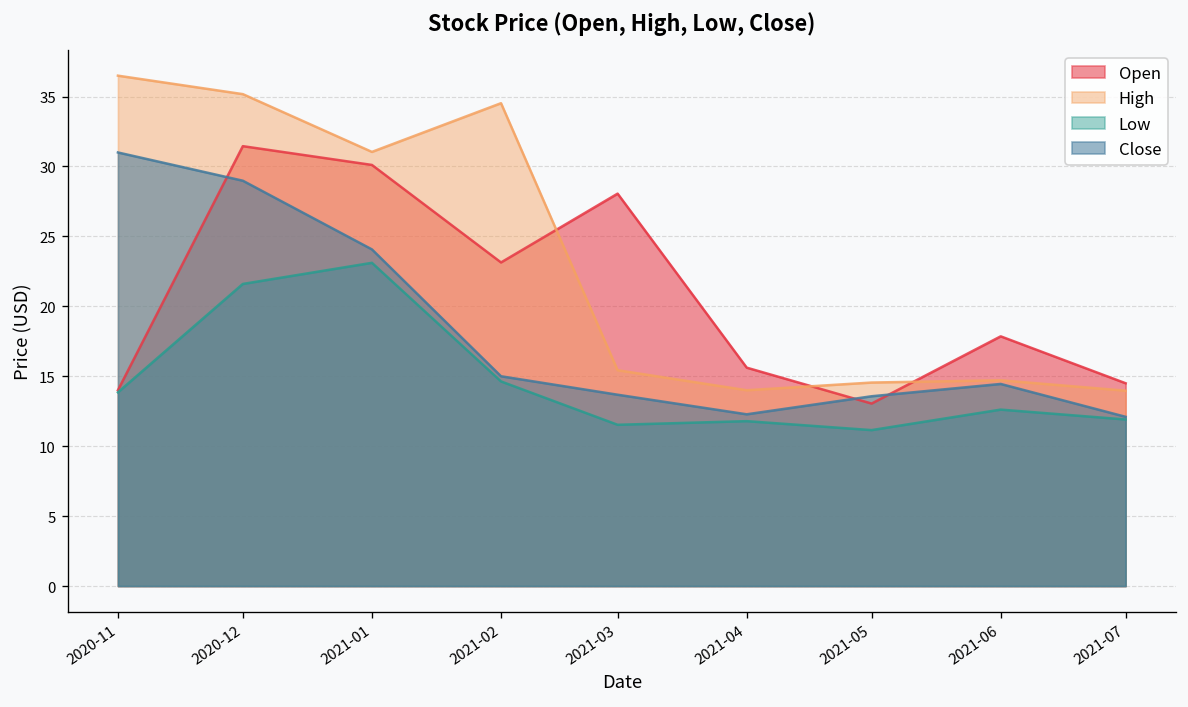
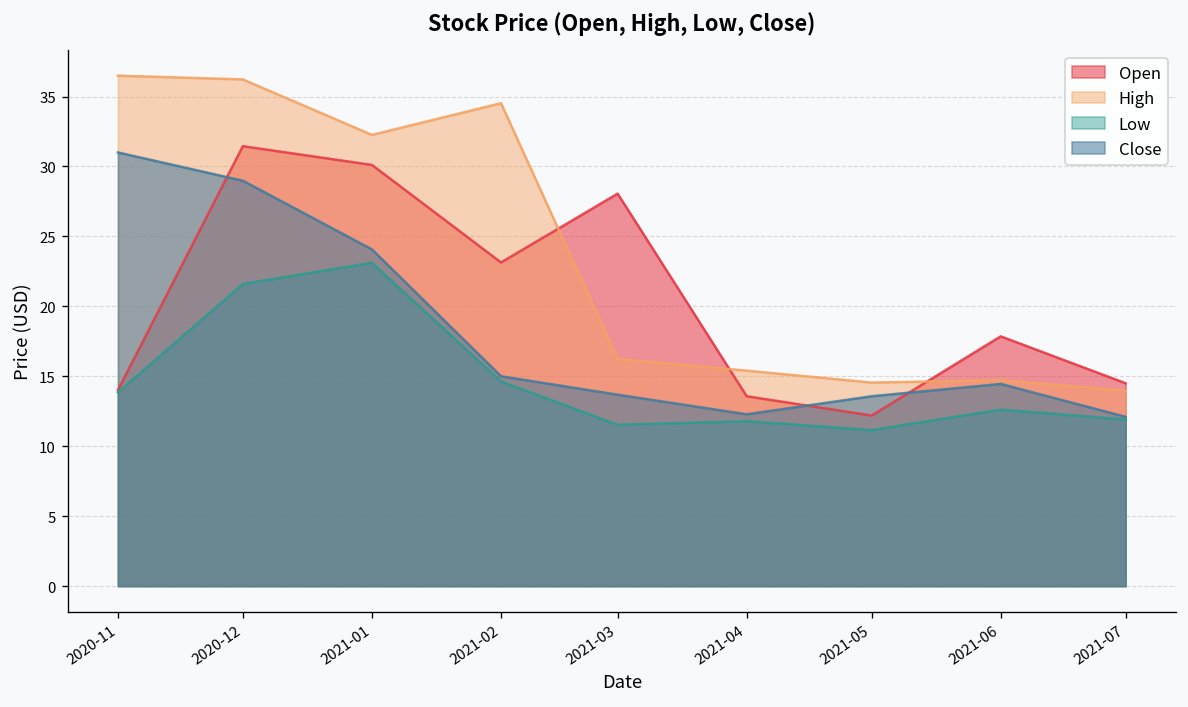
  {
    "Open": {
      "2020-12": 31.5,
      "2021-01": 30.1,
      "2021-02": 23.1,
      "2021-03": 28.1,
-     "2021-04": 15.6,
-     "2021-05": 13.0,
+     "2021-04": 13.6,
+     "2021-05": 12.2,
      "2021-06": 17.9,
      "2021-07": 14.5
    },
    "High": {
      "2020-11": 36.5,
-     "2020-12": 35.2,
-     "2021-01": 31.0,
+     "2020-12": 36.2,
+     "2021-01": 32.3,
      "2021-02": 34.5,
-     "2021-03": 15.4,
-     "2021-04": 14.0,
+     "2021-03": 16.2,
+     "2021-04": 15.4,
      "2021-05": 14.6,
      "2021-06": 14.7,
      "2021-07": 14.0
    }
  }
